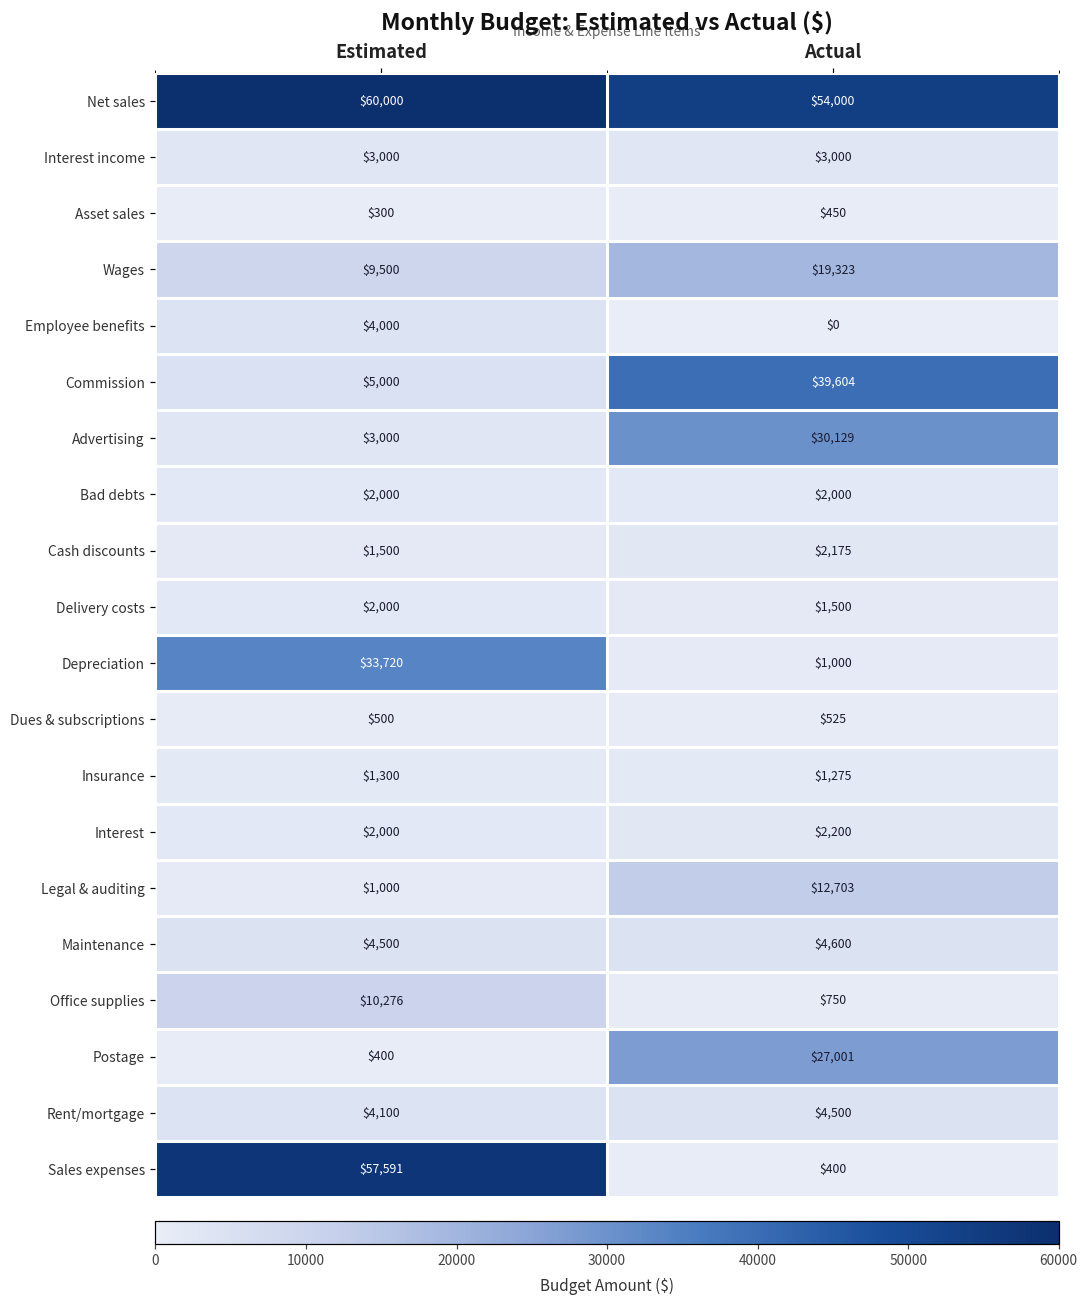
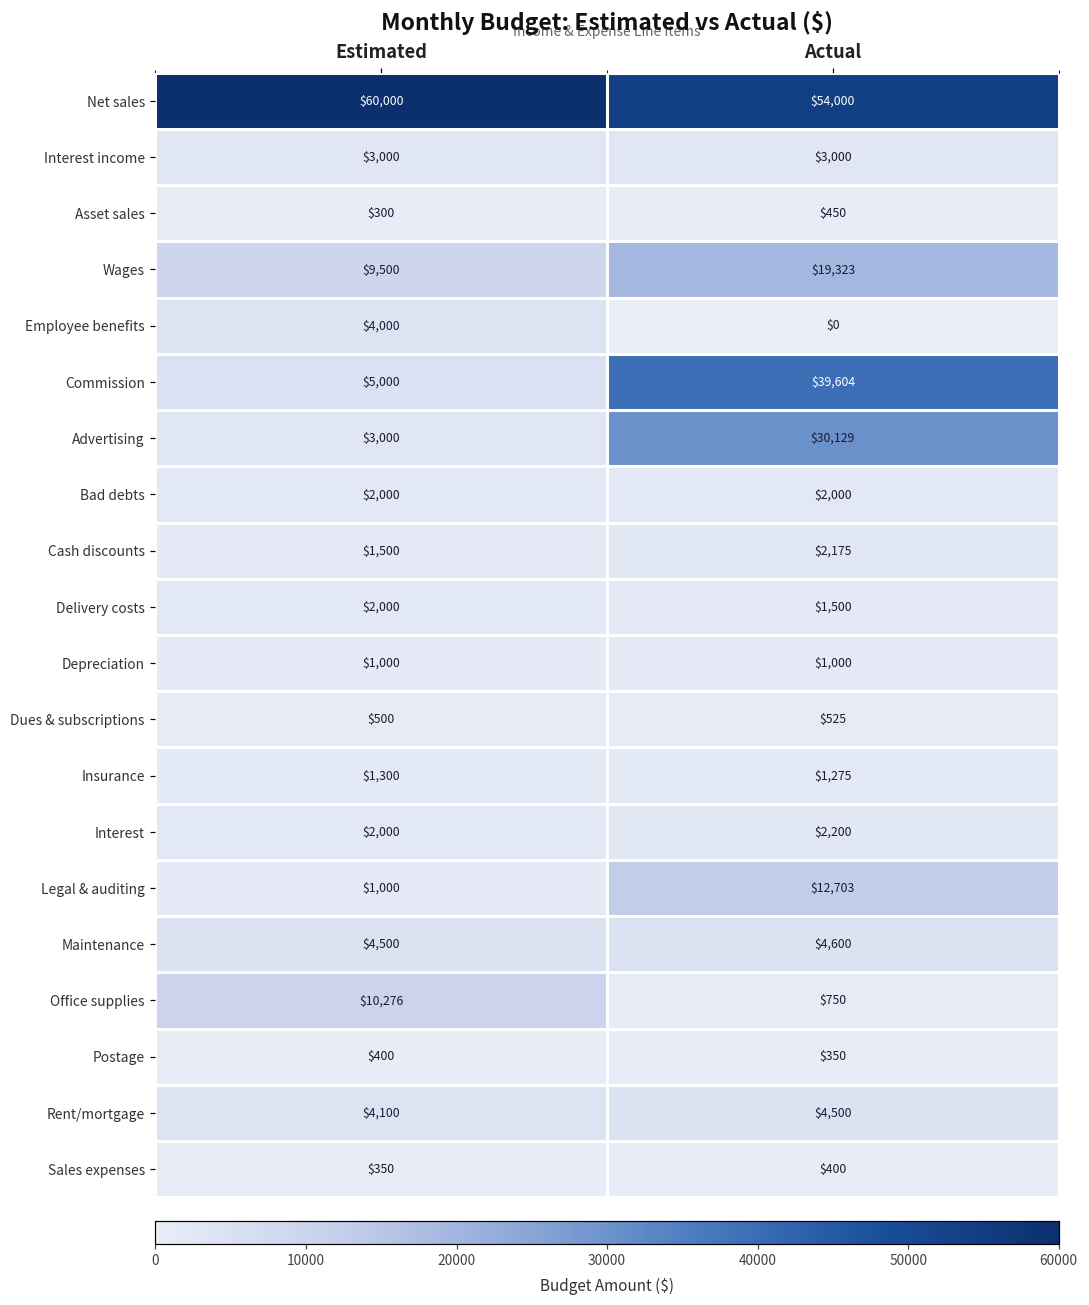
  {
    "Net sales": {
      "Estimated": "$60,000",
      "Actual": "$54,000"
    },
    "Interest income": {
      "Estimated": "$3,000",
      "Actual": "$3,000"
    },
    "Asset sales": {
      "Estimated": "$300",
      "Actual": "$450"
    },
    "Wages": {
      "Estimated": "$9,500",
      "Actual": "$19,323"
    },
    "Employee benefits": {
      "Estimated": "$4,000",
      "Actual": "$0"
    },
    "Commission": {
      "Estimated": "$5,000",
      "Actual": "$39,604"
    },
    "Advertising": {
      "Estimated": "$3,000",
      "Actual": "$30,129"
    },
    "Bad debts": {
      "Estimated": "$2,000",
      "Actual": "$2,000"
    },
    "Cash discounts": {
      "Estimated": "$1,500",
      "Actual": "$2,175"
    },
    "Delivery costs": {
      "Estimated": "$2,000",
      "Actual": "$1,500"
    },
    "Depreciation": {
-     "Estimated": "$33,720",
+     "Estimated": "$1,000",
      "Actual": "$1,000"
    },
    "Dues & subscriptions": {
      "Estimated": "$500",
      "Actual": "$525"
    },
    "Insurance": {
      "Estimated": "$1,300",
      "Actual": "$1,275"
    },
    "Interest": {
      "Estimated": "$2,000",
      "Actual": "$2,200"
    },
    "Legal & auditing": {
      "Estimated": "$1,000",
      "Actual": "$12,703"
    },
    "Maintenance": {
      "Estimated": "$4,500",
      "Actual": "$4,600"
    },
    "Office supplies": {
      "Estimated": "$10,276",
      "Actual": "$750"
    },
    "Postage": {
      "Estimated": "$400",
-     "Actual": "$27,001"
+     "Actual": "$350"
    },
    "Rent/mortgage": {
      "Estimated": "$4,100",
      "Actual": "$4,500"
    },
    "Sales expenses": {
-     "Estimated": "$57,591",
+     "Estimated": "$350",
      "Actual": "$400"
    }
  }
